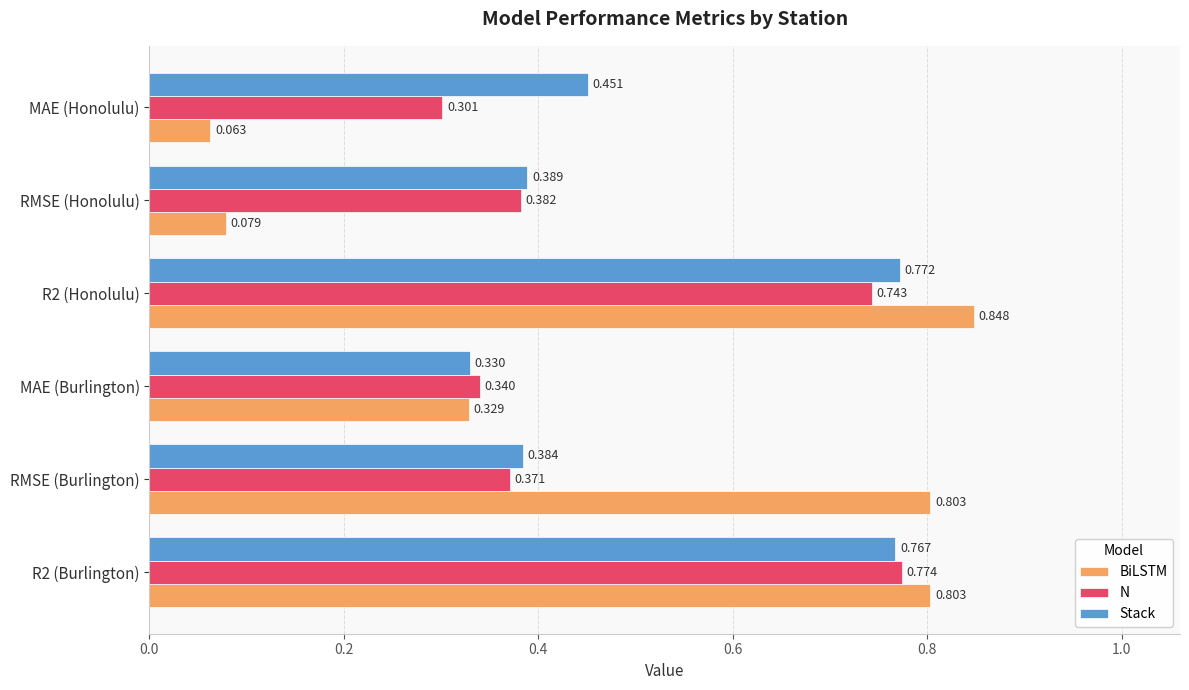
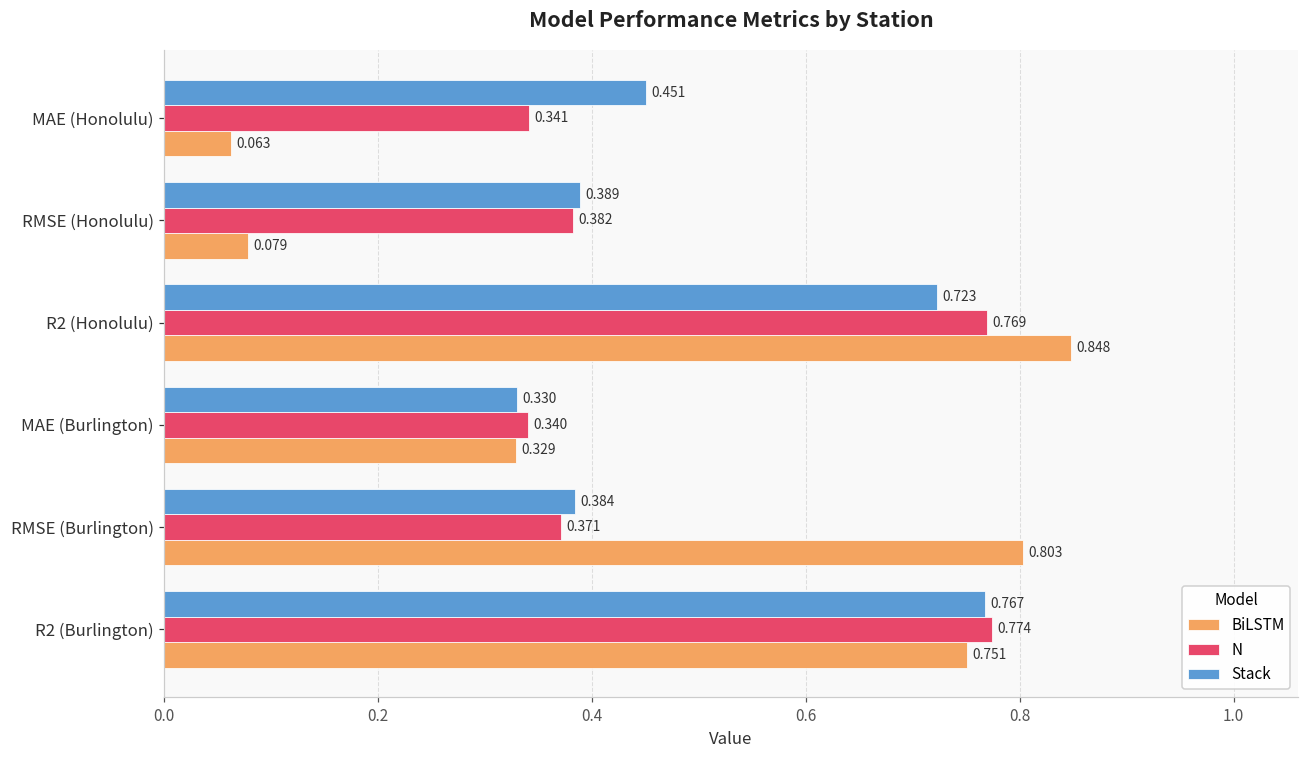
  {
    "BiLSTM": {
      "MAE (Honolulu)": 0.063,
      "RMSE (Honolulu)": 0.079,
      "R2 (Honolulu)": 0.848,
      "MAE (Burlington)": 0.329,
      "RMSE (Burlington)": 0.803,
-     "R2 (Burlington)": 0.803
+     "R2 (Burlington)": 0.751
    },
    "N": {
-     "MAE (Honolulu)": 0.301,
+     "MAE (Honolulu)": 0.341,
      "RMSE (Honolulu)": 0.382,
-     "R2 (Honolulu)": 0.743,
+     "R2 (Honolulu)": 0.769,
      "MAE (Burlington)": 0.340,
      "RMSE (Burlington)": 0.371,
      "R2 (Burlington)": 0.774
    },
    "Stack": {
      "MAE (Honolulu)": 0.451,
      "RMSE (Honolulu)": 0.389,
-     "R2 (Honolulu)": 0.772,
+     "R2 (Honolulu)": 0.723,
      "MAE (Burlington)": 0.330,
      "RMSE (Burlington)": 0.384,
      "R2 (Burlington)": 0.767
    }
  }
